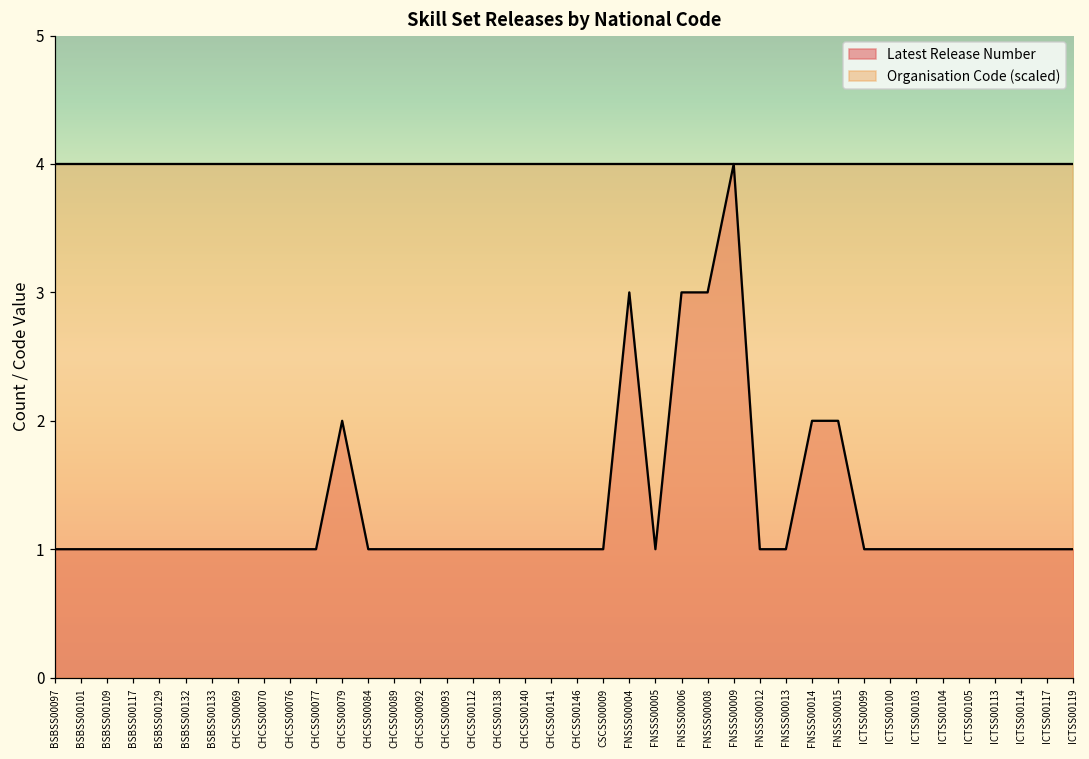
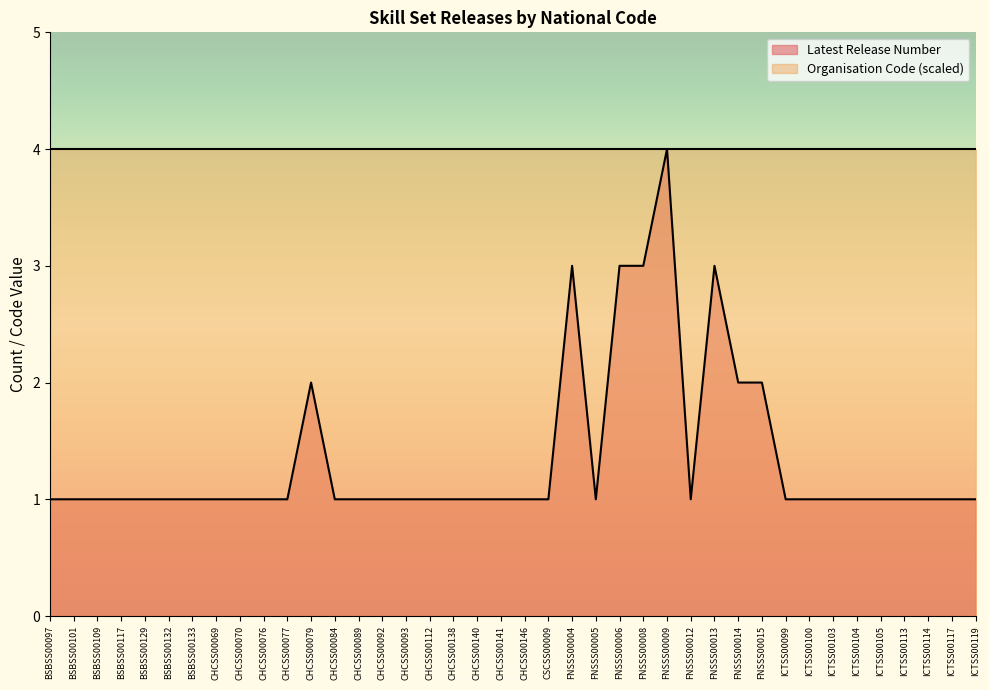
  {
    "Latest Release Number": {
      "BSBSS00097": 1,
      "BSBSS00101": 1,
      "BSBSS00109": 1,
      "BSBSS00117": 1,
      "BSBSS00129": 1,
      "BSBSS00132": 1,
      "BSBSS00133": 1,
      "CHCSS00069": 1,
      "CHCSS00070": 1,
      "CHCSS00076": 1,
      "CHCSS00077": 1,
      "CHCSS00079": 2,
      "CHCSS00084": 1,
      "CHCSS00089": 1,
      "CHCSS00092": 1,
      "CHCSS00093": 1,
      "CHCSS00112": 1,
      "CHCSS00138": 1,
      "CHCSS00140": 1,
      "CHCSS00141": 1,
      "CHCSS00146": 1,
      "CSCSS00009": 1,
      "FNSSS00004": 3,
      "FNSSS00005": 1,
      "FNSSS00006": 3,
      "FNSSS00008": 3,
      "FNSSS00012": 1,
-     "FNSSS00013": 1,
+     "FNSSS00013": 3,
      "FNSSS00014": 2,
      "FNSSS00015": 2,
      "ICTSS00099": 1,
      "ICTSS00100": 1,
      "ICTSS00103": 1,
      "ICTSS00104": 1,
      "ICTSS00105": 1,
      "ICTSS00113": 1,
      "ICTSS00114": 1,
      "ICTSS00117": 1,
      "ICTSS00119": 1
    },
    "Organisation Code (scaled)": {
      "BSBSS00097": 4,
      "BSBSS00101": 4,
      "BSBSS00109": 4,
      "BSBSS00117": 4,
      "BSBSS00129": 4,
      "BSBSS00132": 4,
      "BSBSS00133": 4,
      "CHCSS00069": 4,
      "CHCSS00070": 4,
      "CHCSS00076": 4,
      "CHCSS00077": 4,
      "CHCSS00079": 4,
      "CHCSS00084": 4,
      "CHCSS00089": 4,
      "CHCSS00092": 4,
      "CHCSS00093": 4,
      "CHCSS00112": 4,
      "CHCSS00138": 4,
      "CHCSS00140": 4,
      "CHCSS00141": 4,
      "CHCSS00146": 4,
      "CSCSS00009": 4,
      "FNSSS00004": 4,
      "FNSSS00005": 4,
      "FNSSS00006": 4,
      "FNSSS00008": 4,
      "FNSSS00012": 4,
      "FNSSS00013": 4,
      "FNSSS00014": 4,
      "FNSSS00015": 4,
      "ICTSS00099": 4,
      "ICTSS00100": 4,
      "ICTSS00103": 4,
      "ICTSS00104": 4,
      "ICTSS00105": 4,
      "ICTSS00113": 4,
      "ICTSS00114": 4,
      "ICTSS00117": 4,
      "ICTSS00119": 4
    }
  }
